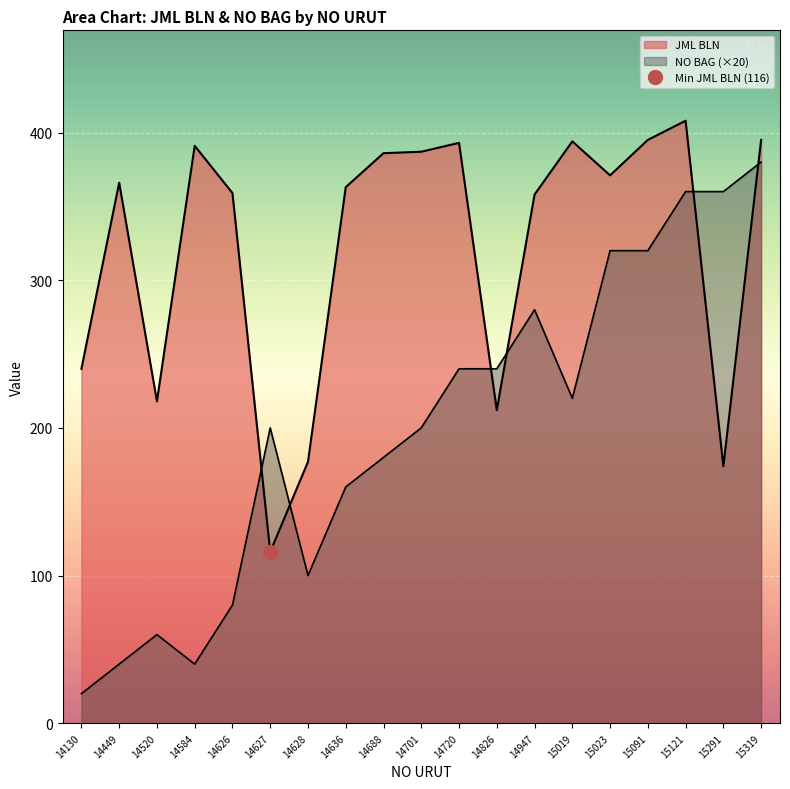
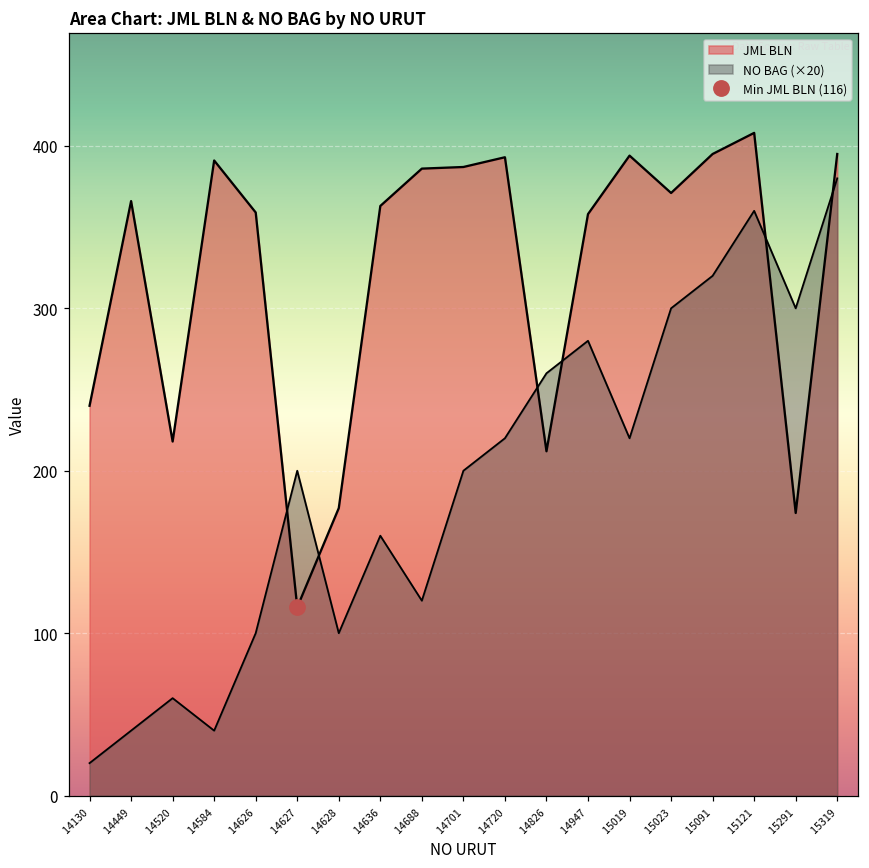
  {
    "NO BAG (×20)": {
      "14130": 20,
      "14449": 40,
      "14520": 60,
      "14584": 40,
-     "14626": 80,
+     "14626": 100,
      "14627": 200,
      "14628": 100,
      "14636": 160,
-     "14688": 180,
+     "14688": 120,
      "14701": 200,
-     "14720": 240,
-     "14826": 240,
+     "14720": 220,
+     "14826": 260,
      "14947": 280,
      "15019": 220,
-     "15023": 320,
+     "15023": 300,
      "15091": 320,
      "15121": 360,
-     "15291": 360,
+     "15291": 300,
      "15319": 380
    }
  }
